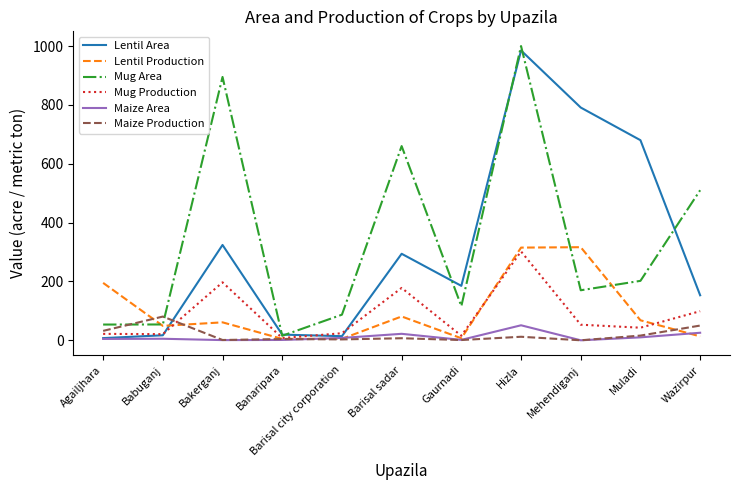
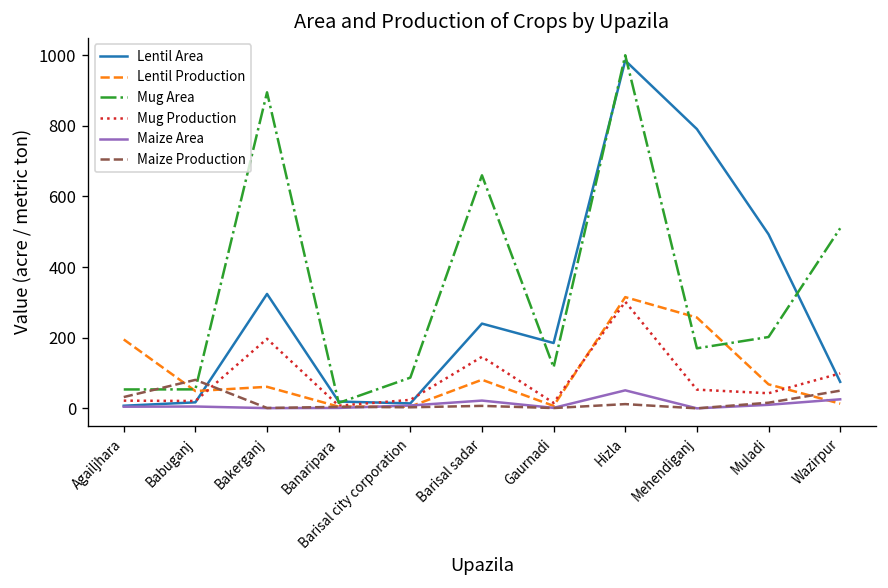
  {
    "Lentil Area": {
      "Bakerganj": 320,
-     "Barisal sadar": 290,
+     "Barisal sadar": 240,
      "Gaurnadi": 190,
      "Hizla": 990,
      "Mehendiganj": 790,
-     "Muladi": 680,
-     "Wazirpur": 150
+     "Muladi": 490,
+     "Wazirpur": 80
    },
    "Lentil Production": {
      "Agailjhara": 200,
      "Bakerganj": 60,
      "Barisal sadar": 80,
      "Hizla": 320,
-     "Mehendiganj": 320,
+     "Mehendiganj": 260,
      "Muladi": 70,
      "Wazirpur": 10
    },
    "Mug Area": {
      "Agailjhara": 50,
      "Bakerganj": 900,
      "Barisal city corporation": 90,
      "Barisal sadar": 660,
      "Gaurnadi": 120,
      "Hizla": 1000,
      "Mehendiganj": 170,
      "Muladi": 200,
      "Wazirpur": 510
    },
    "Mug Production": {
      "Agailjhara": 20,
      "Bakerganj": 200,
      "Barisal city corporation": 20,
-     "Barisal sadar": 180,
+     "Barisal sadar": 150,
      "Hizla": 300,
      "Mehendiganj": 50,
      "Muladi": 40,
      "Wazirpur": 100
    },
    "Maize Area": {
      "Babuganj": 10,
      "Barisal sadar": 20,
      "Hizla": 50,
      "Wazirpur": 30
    },
    "Maize Production": {
      "Agailjhara": 30,
      "Babuganj": 80,
      "Barisal sadar": 10,
      "Hizla": 10,
      "Wazirpur": 50
    }
  }
